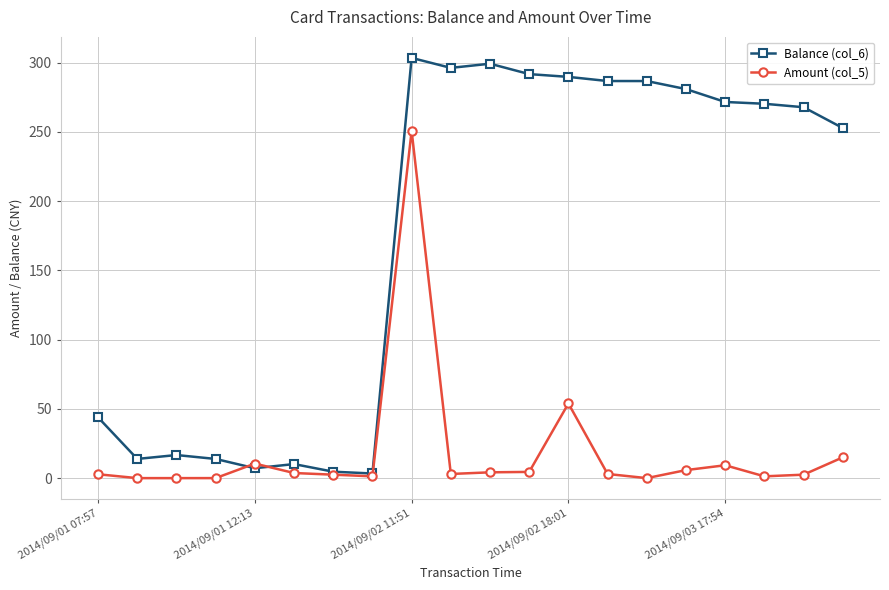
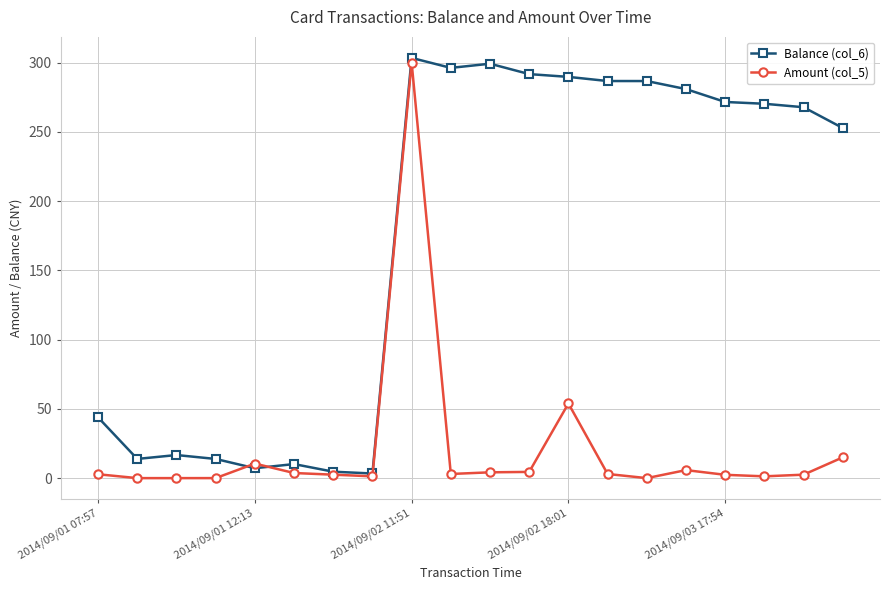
  {
    "Balance (col_6)": {
      "2014/09/01 07:57": 44,
      "2014/09/01 12:13": 7,
      "2014/09/02 11:51": 303,
      "2014/09/02 18:01": 290,
      "2014/09/03 17:54": 272
    },
    "Amount (col_5)": {
      "2014/09/01 07:57": 3,
      "2014/09/01 12:13": 11,
-     "2014/09/02 11:51": 251,
+     "2014/09/02 11:51": 300,
      "2014/09/02 18:01": 54,
-     "2014/09/03 17:54": 9
+     "2014/09/03 17:54": 2
    }
  }
